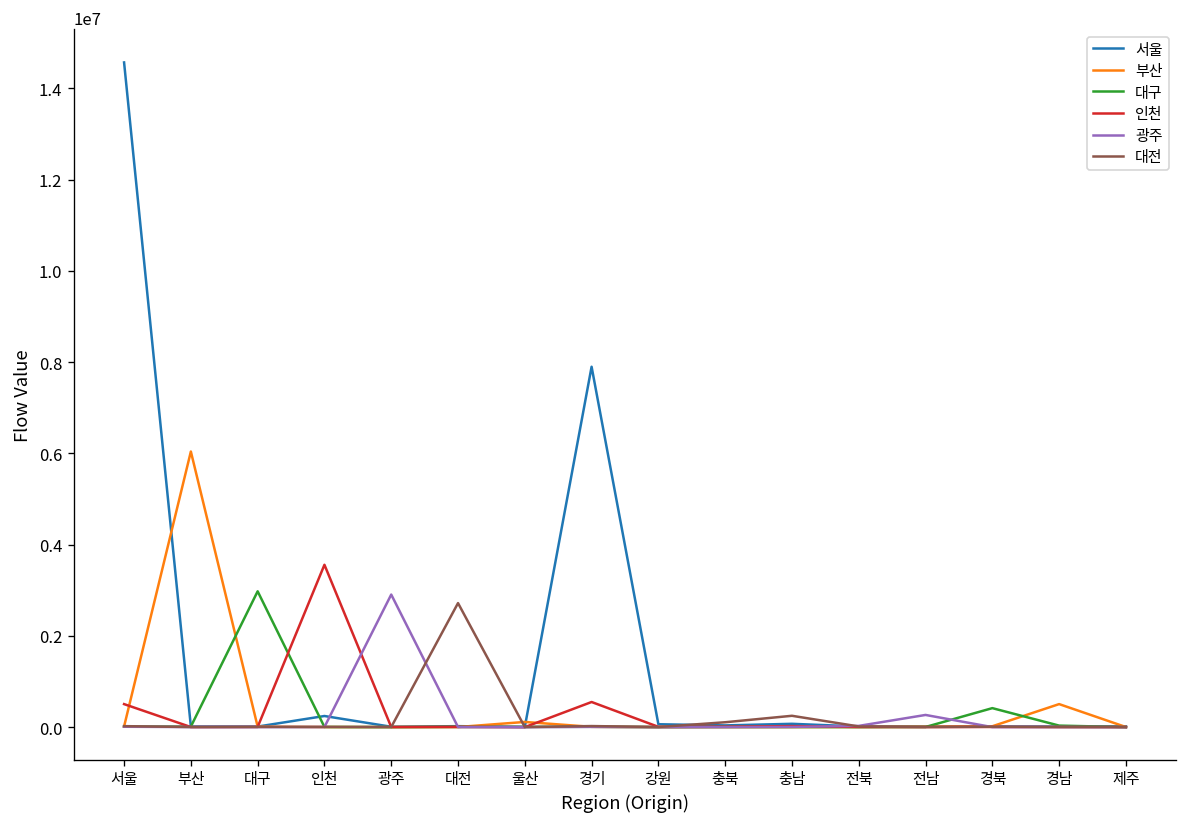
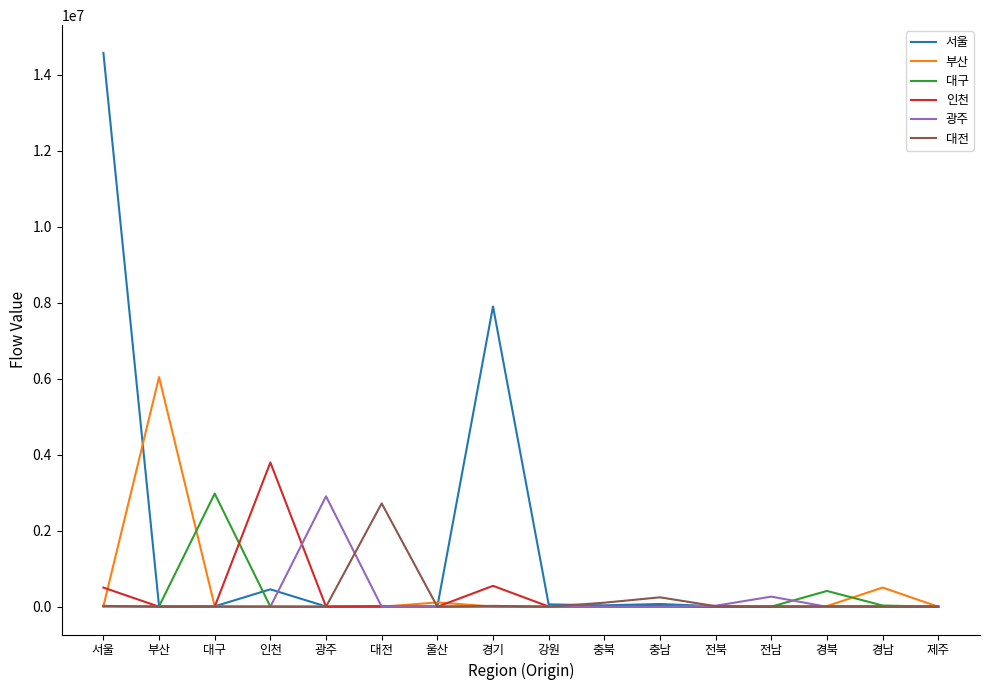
  {
    "서울": {
      "서울": 14600000,
-     "인천": 200000,
+     "인천": 500000,
      "경기": 7900000
    },
    "부산": {
      "부산": 6000000,
      "울산": 100000,
      "경남": 500000
    },
    "대구": {
      "대구": 3000000,
      "경북": 400000
    },
    "인천": {
      "서울": 500000,
-     "인천": 3600000,
+     "인천": 3800000,
      "경기": 600000
    },
    "광주": {
      "광주": 2900000,
      "전남": 300000
    },
    "대전": {
      "대전": 2700000,
      "충북": 100000,
      "충남": 200000
    }
  }
